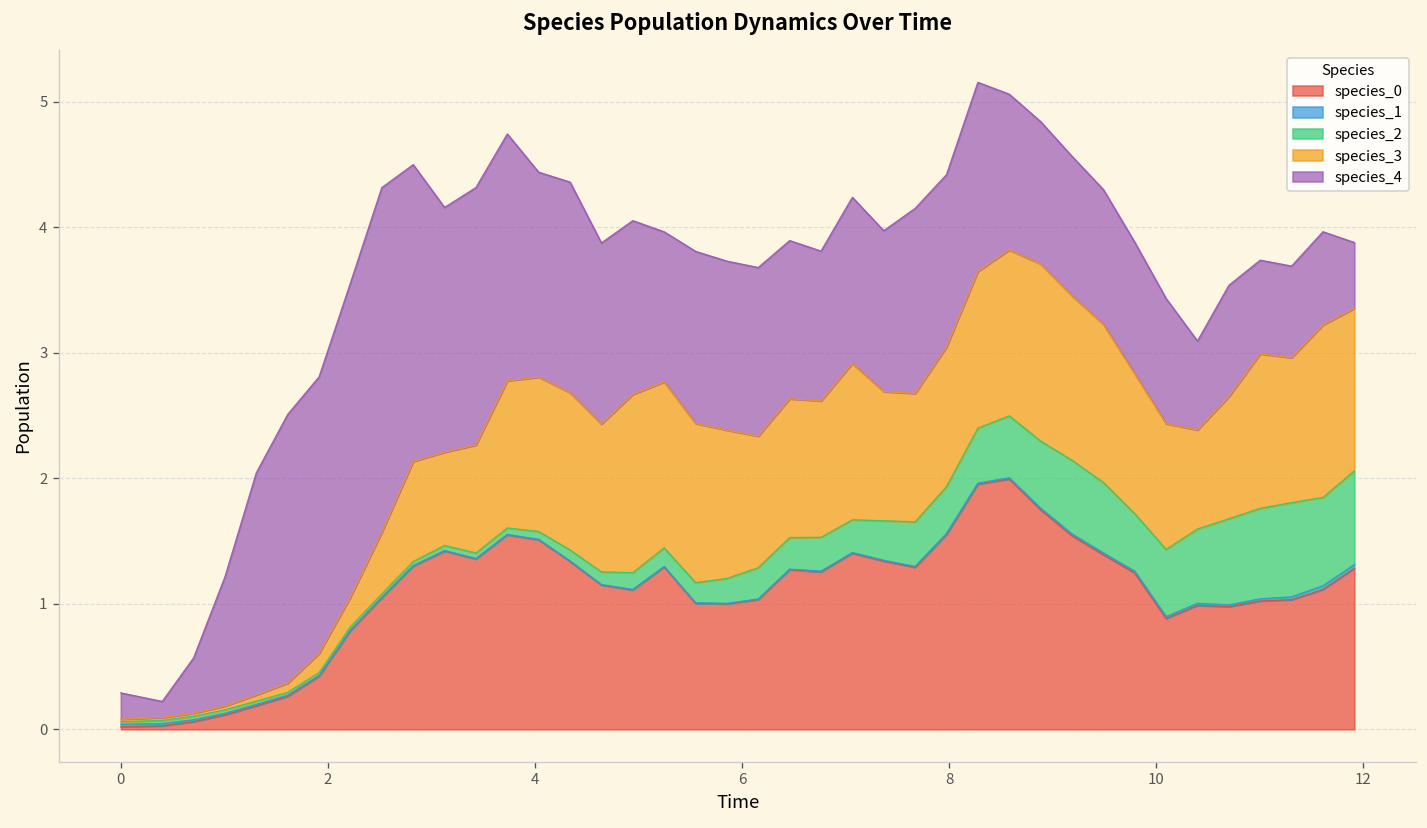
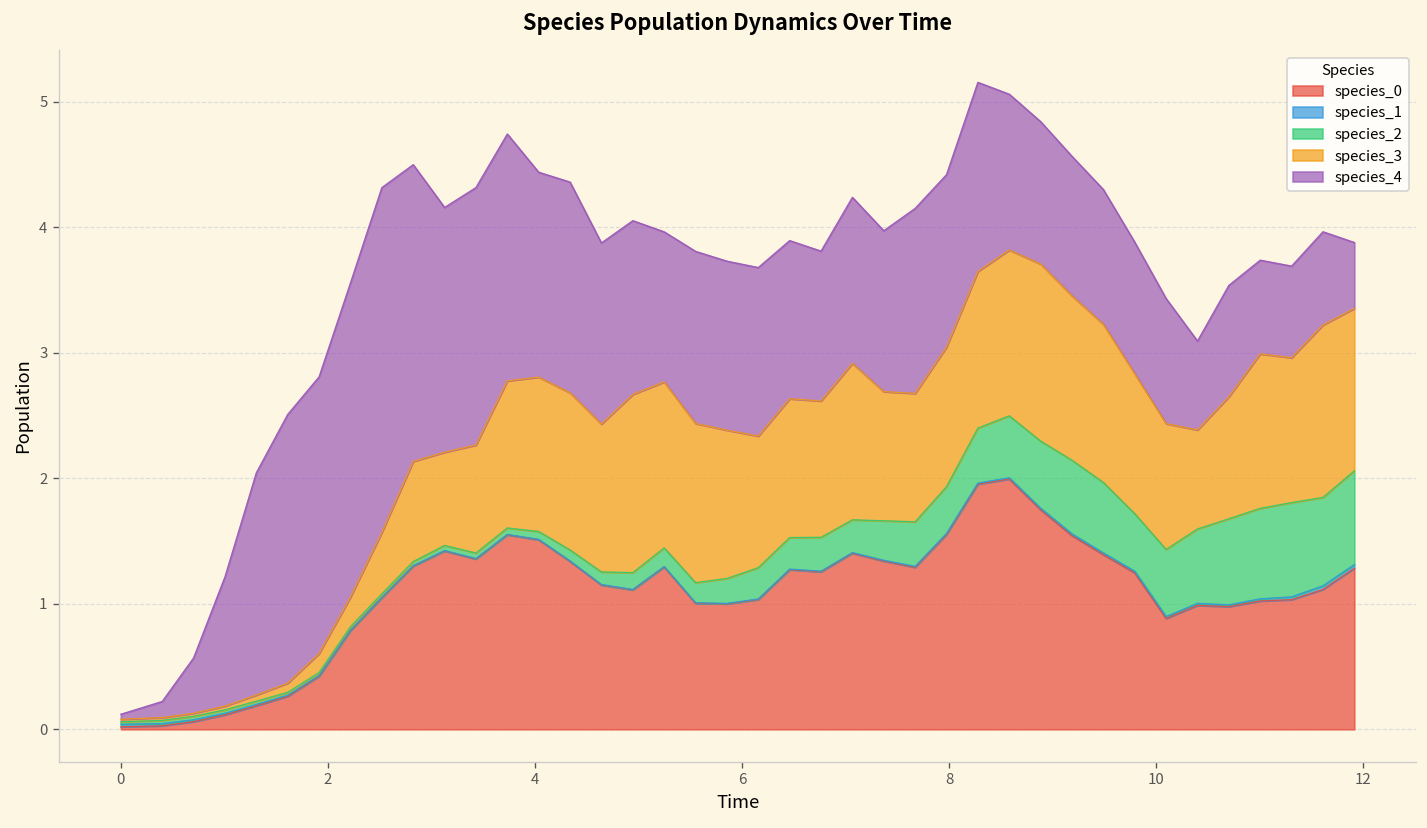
  {
    "species_4": {
-     "0": 0.21
+     "0": 0.04
    }
  }
